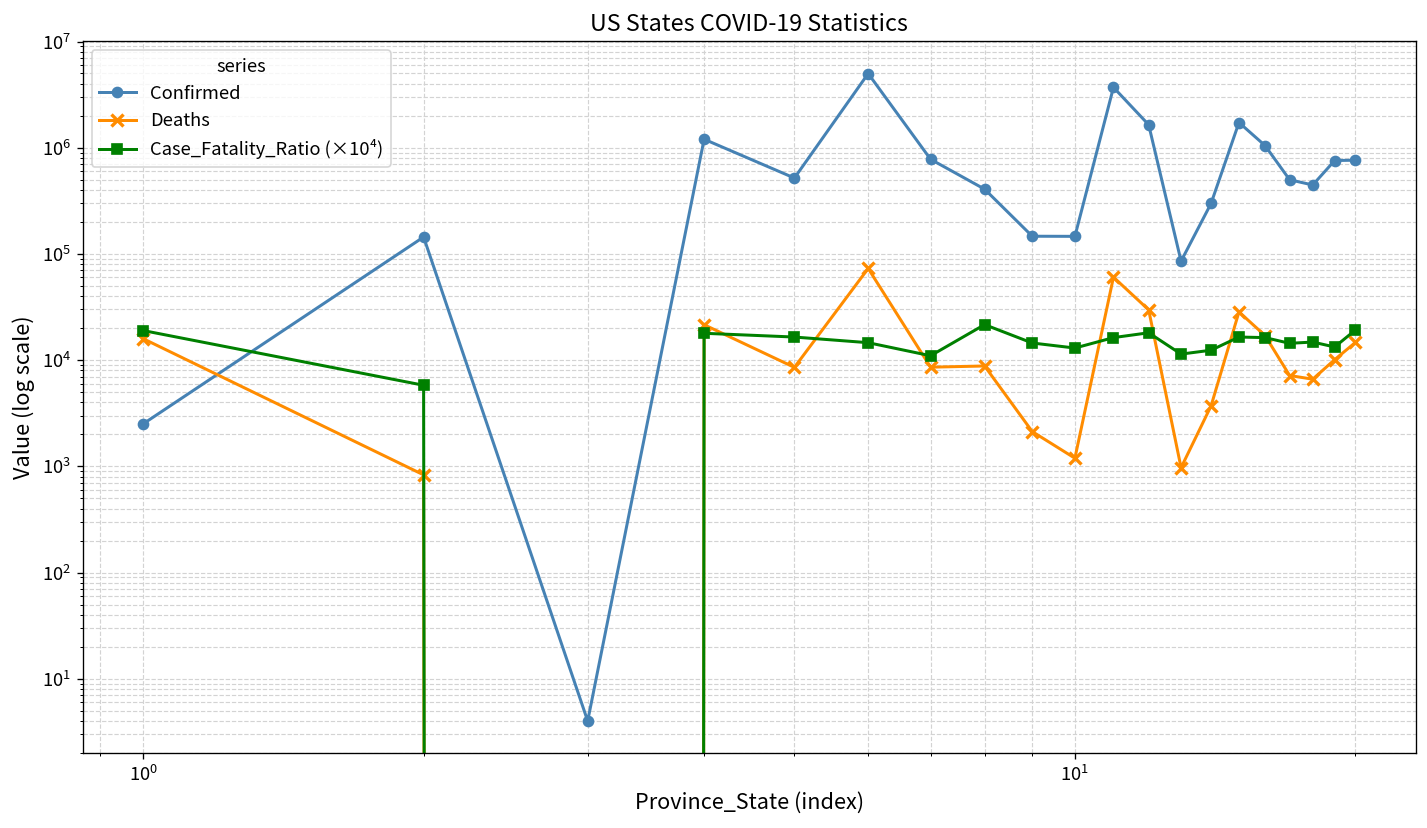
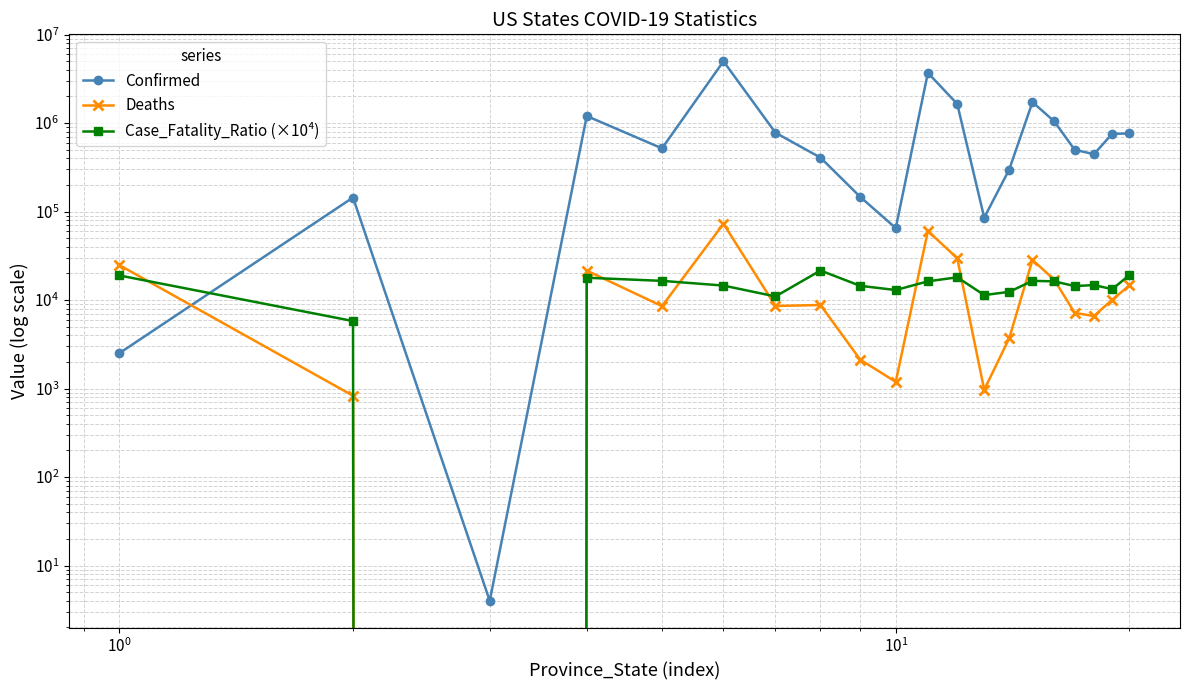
  {
    "Confirmed": {
      "10^0": 2500,
-     "10^1": 150000
+     "10^1": 70000
    },
    "Deaths": {
-     "10^0": 16000,
+     "10^0": 25000,
      "10^1": 1200
    },
    "Case_Fatality_Ratio (×10⁴)": {
      "10^0": 19000,
      "10^1": 13000
    }
  }
